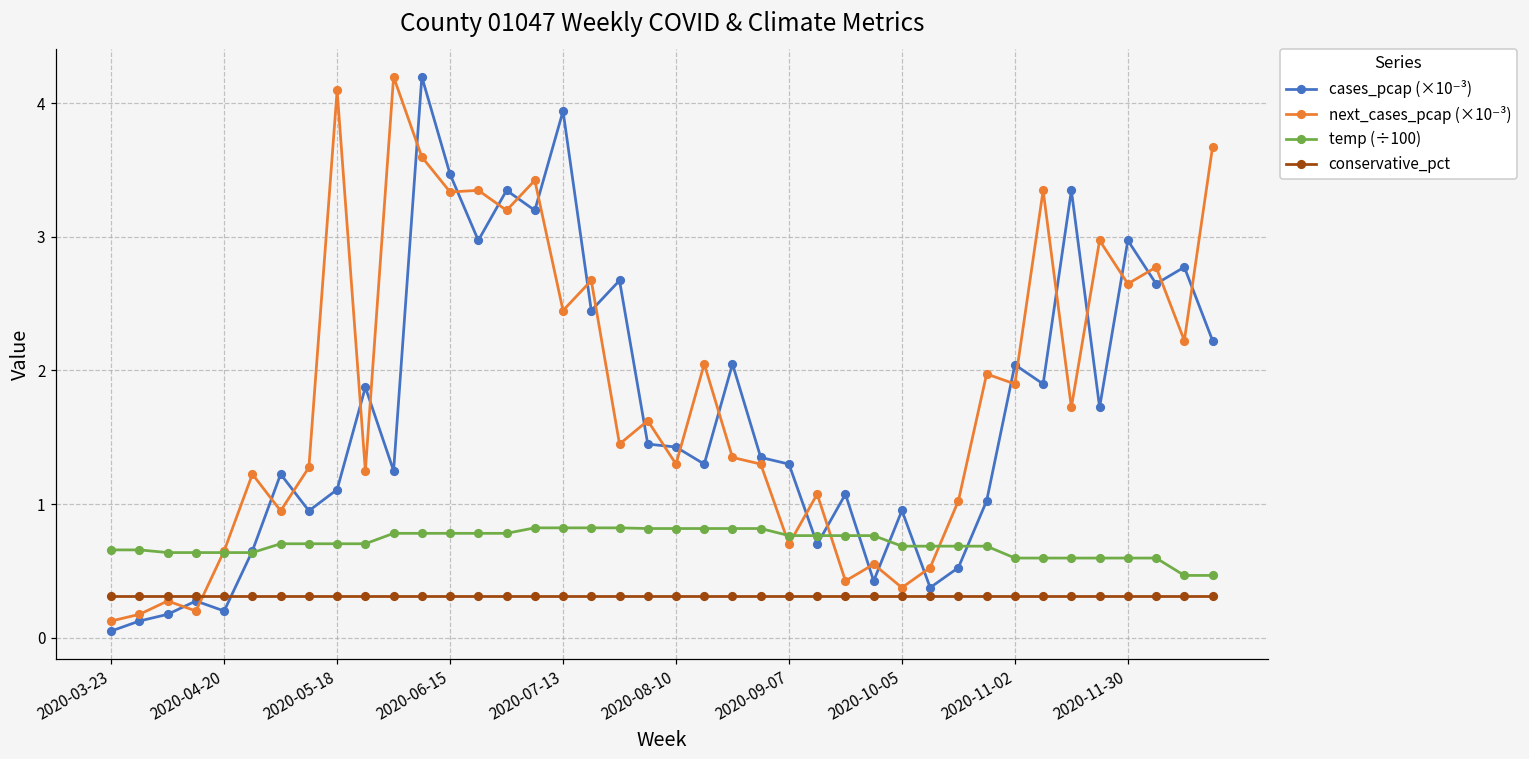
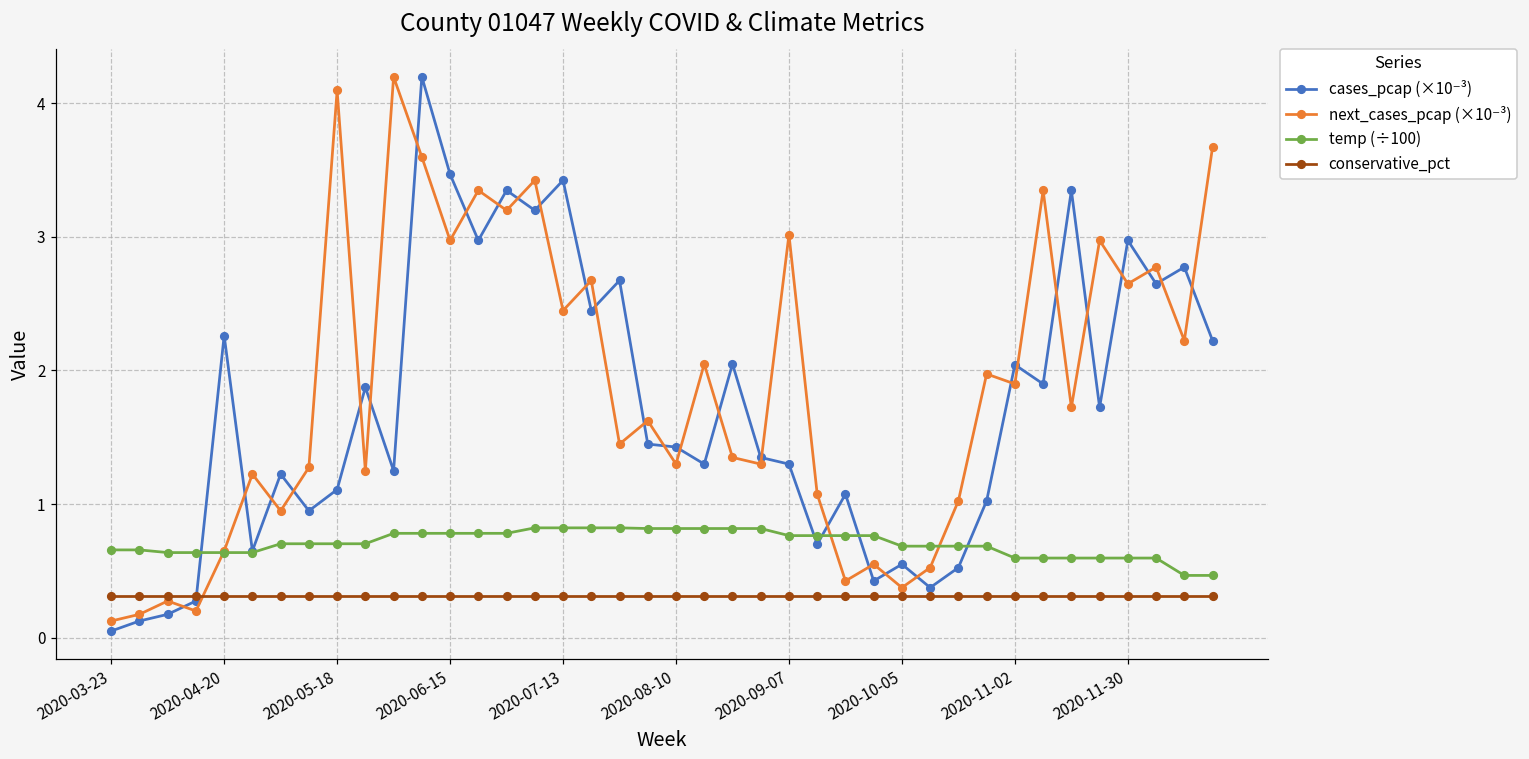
  {
    "cases_pcap (×10⁻³)": {
      "2020-03-23": 0.05,
-     "2020-04-20": 0.20,
+     "2020-04-20": 2.26,
      "2020-05-18": 1.11,
      "2020-06-15": 3.47,
-     "2020-07-13": 3.94,
+     "2020-07-13": 3.42,
      "2020-08-10": 1.43,
      "2020-09-07": 1.30,
-     "2020-10-05": 0.95,
+     "2020-10-05": 0.55,
      "2020-11-02": 2.04,
      "2020-11-30": 2.97
    },
    "next_cases_pcap (×10⁻³)": {
      "2020-03-23": 0.12,
      "2020-05-18": 4.09,
-     "2020-06-15": 3.34,
+     "2020-06-15": 2.97,
      "2020-07-13": 2.45,
      "2020-08-10": 1.30,
-     "2020-09-07": 0.70,
+     "2020-09-07": 3.02,
      "2020-10-05": 0.37,
      "2020-11-02": 1.90,
      "2020-11-30": 2.65
    },
    "temp (÷100)": {
      "2020-03-23": 0.66,
      "2020-05-18": 0.70,
      "2020-06-15": 0.78,
      "2020-07-13": 0.82,
      "2020-08-10": 0.82,
      "2020-09-07": 0.76,
      "2020-10-05": 0.69,
      "2020-11-02": 0.60,
      "2020-11-30": 0.60
    },
    "conservative_pct": {
      "2020-03-23": 0.31,
      "2020-04-20": 0.31,
      "2020-05-18": 0.31,
      "2020-06-15": 0.31,
      "2020-07-13": 0.31,
      "2020-08-10": 0.31,
      "2020-09-07": 0.31,
      "2020-10-05": 0.31,
      "2020-11-02": 0.31,
      "2020-11-30": 0.31
    }
  }
